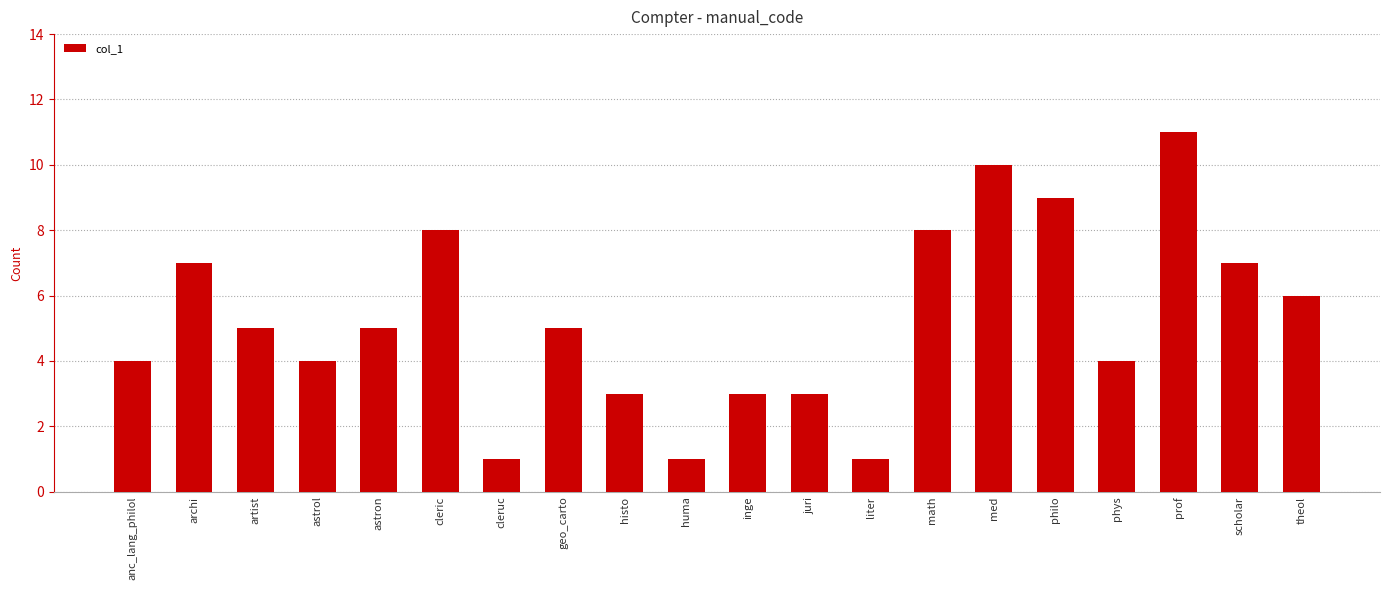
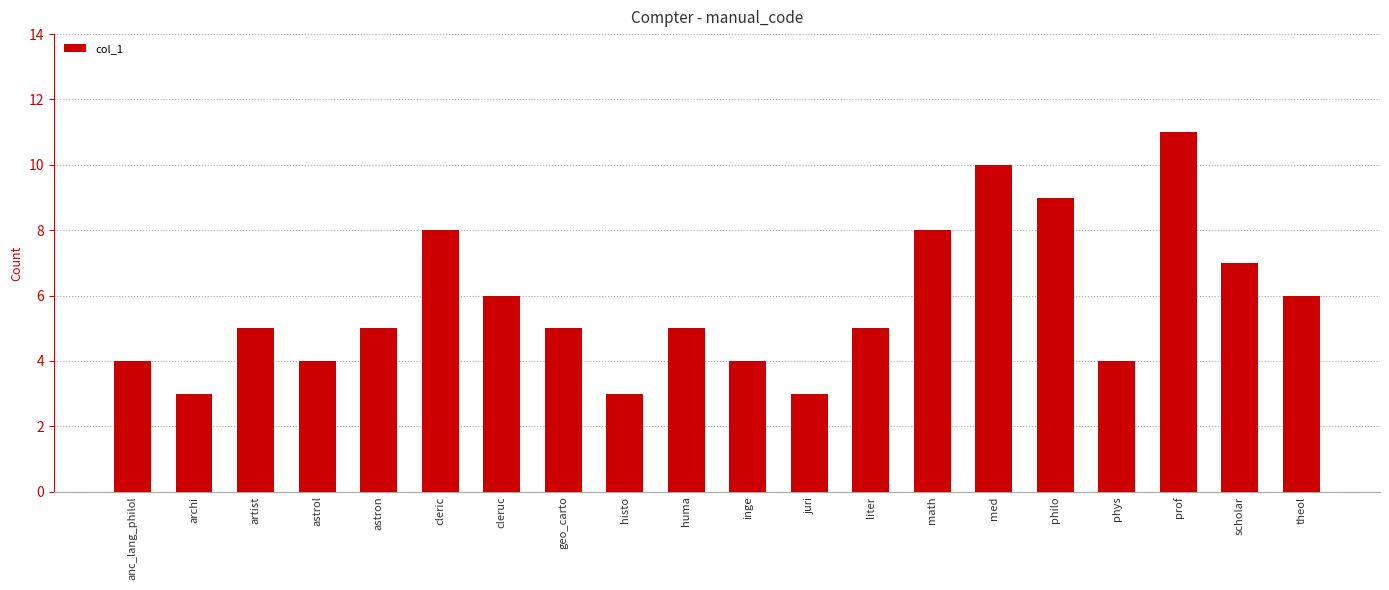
  {
    "anc_lang_philol": 4,
-   "archi": 7,
+   "archi": 3,
    "artist": 5,
    "astrol": 4,
    "astron": 5,
    "cleric": 8,
-   "cleruc": 1,
+   "cleruc": 6,
    "geo_carto": 5,
    "histo": 3,
-   "huma": 1,
-   "inge": 3,
+   "huma": 5,
+   "inge": 4,
    "juri": 3,
-   "liter": 1,
+   "liter": 5,
    "math": 8,
    "med": 10,
    "philo": 9,
    "phys": 4,
    "prof": 11,
    "scholar": 7,
    "theol": 6
  }
